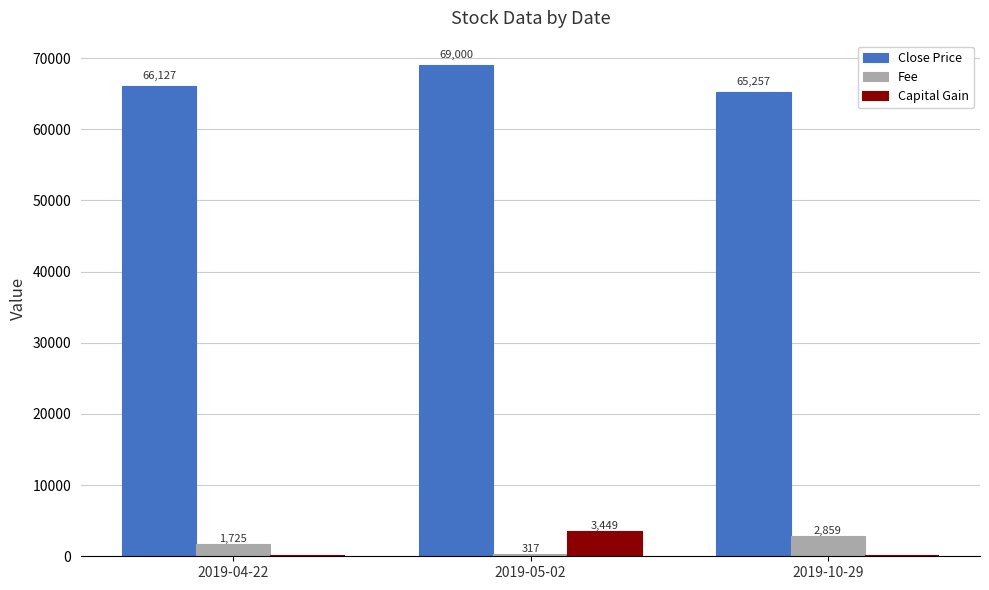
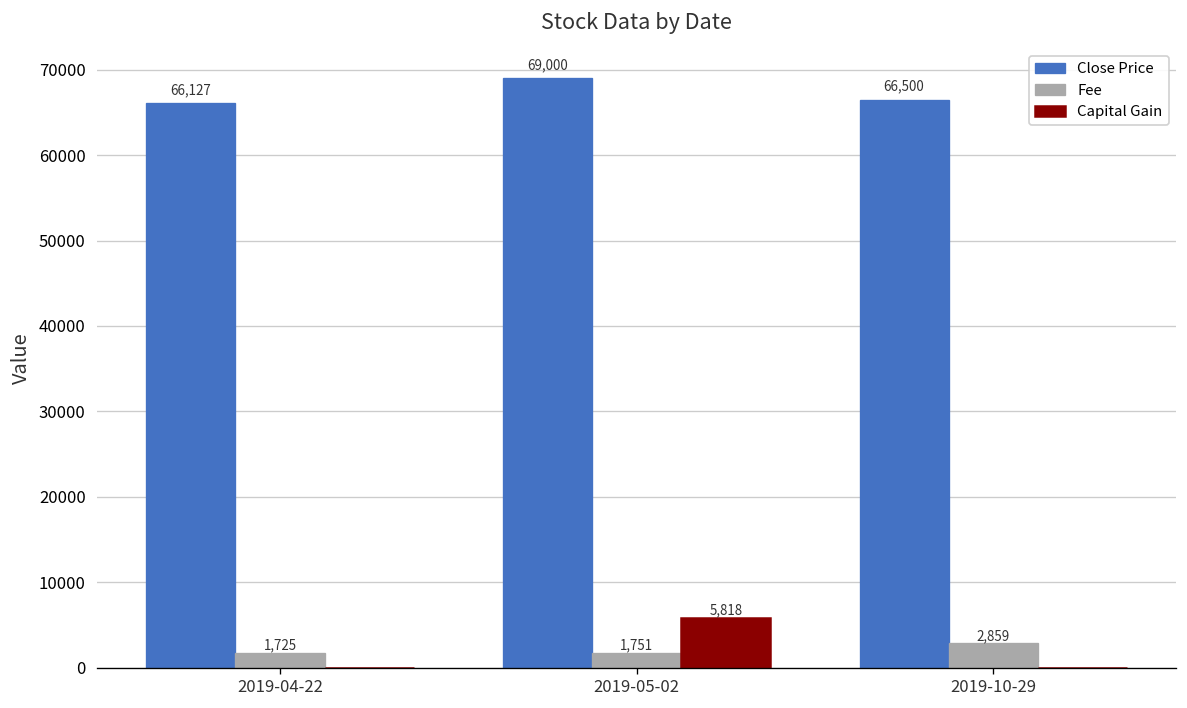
  {
    "Close Price": {
      "2019-04-22": "66,127",
      "2019-05-02": "69,000",
-     "2019-10-29": "65,257"
+     "2019-10-29": "66,500"
    },
    "Fee": {
      "2019-04-22": "1,725",
-     "2019-05-02": "317",
+     "2019-05-02": "1,751",
      "2019-10-29": "2,859"
    },
    "Capital Gain": {
-     "2019-05-02": "3,449"
+     "2019-05-02": "5,818"
    }
  }
